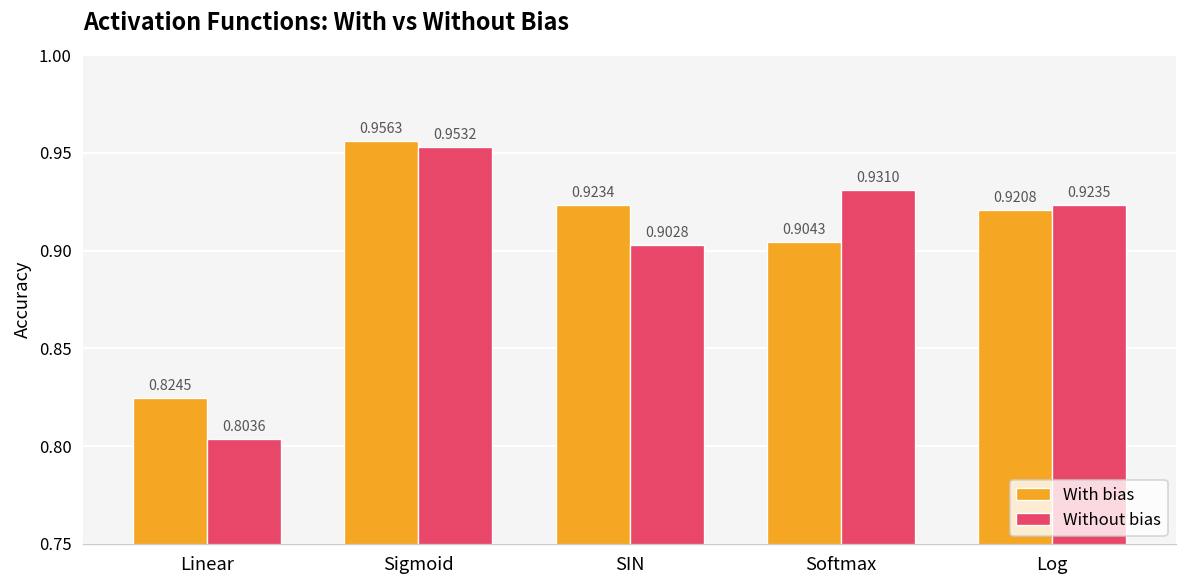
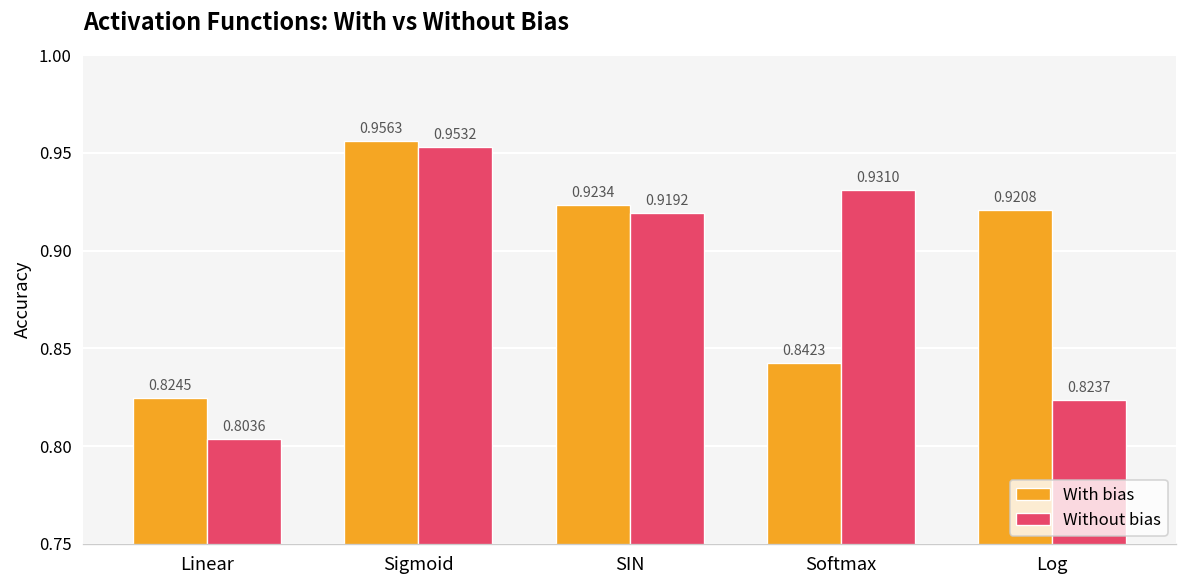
  {
    "With bias": {
      "Linear": 0.8245,
      "Sigmoid": 0.9563,
      "SIN": 0.9234,
-     "Softmax": 0.9043,
+     "Softmax": 0.8423,
      "Log": 0.9208
    },
    "Without bias": {
      "Linear": 0.8036,
      "Sigmoid": 0.9532,
-     "SIN": 0.9028,
+     "SIN": 0.9192,
      "Softmax": 0.9310,
-     "Log": 0.9235
+     "Log": 0.8237
    }
  }
